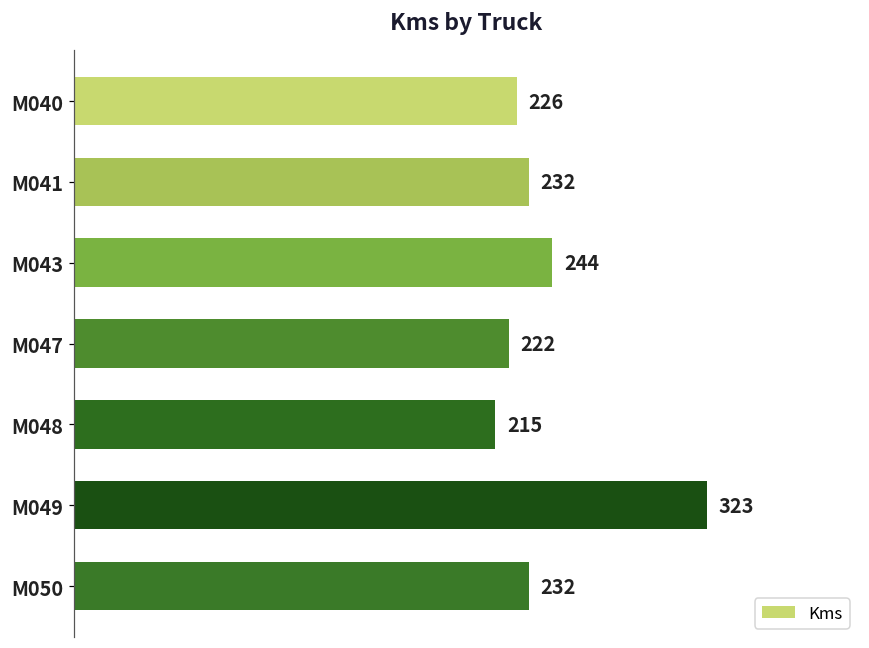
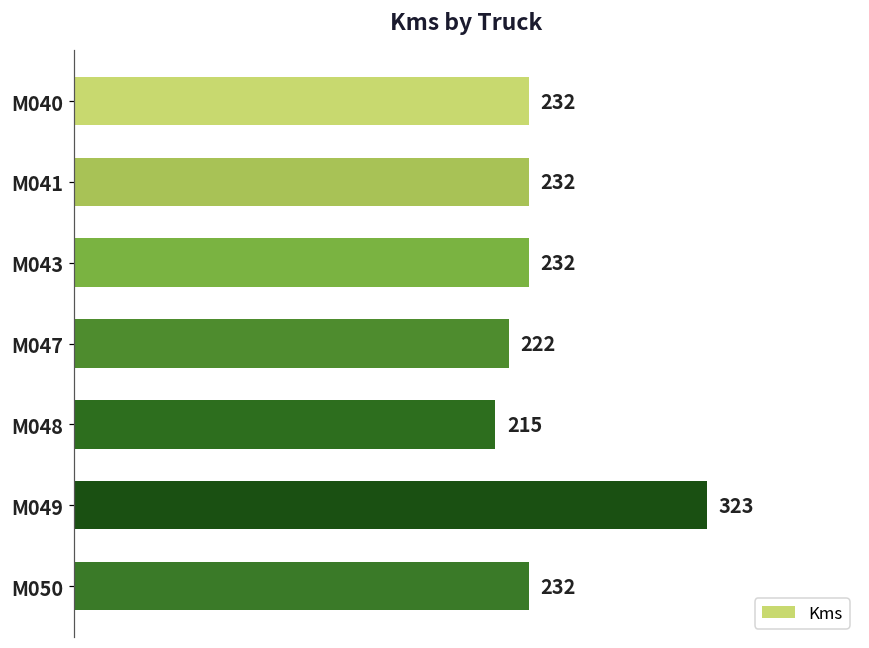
  {
-   "M040": 226,
+   "M040": 232,
    "M041": 232,
-   "M043": 244,
+   "M043": 232,
    "M047": 222,
    "M048": 215,
    "M049": 323,
    "M050": 232
  }
